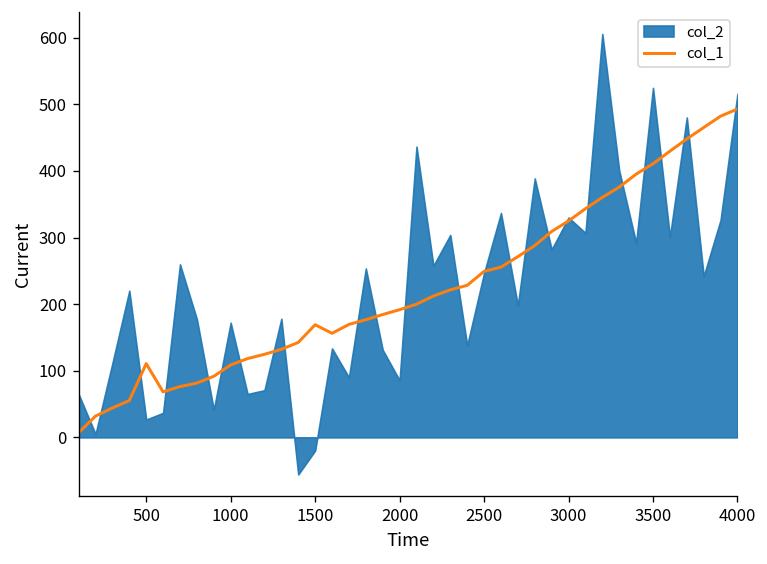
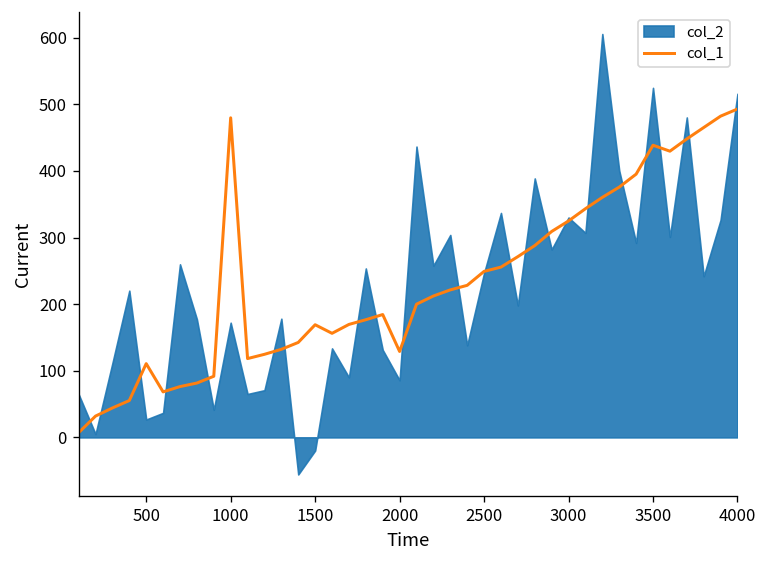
  {
    "col_1": {
      "500": 110,
-     "1000": 110,
+     "1000": 480,
      "1500": 170,
-     "2000": 190,
+     "2000": 130,
      "3000": 320,
-     "3500": 410,
+     "3500": 440,
      "4000": 490
    },
    "col_2": {
      "500": 30,
      "1000": 170,
      "2000": 90,
      "3000": 330,
      "3500": 520,
      "4000": 520
    }
  }
